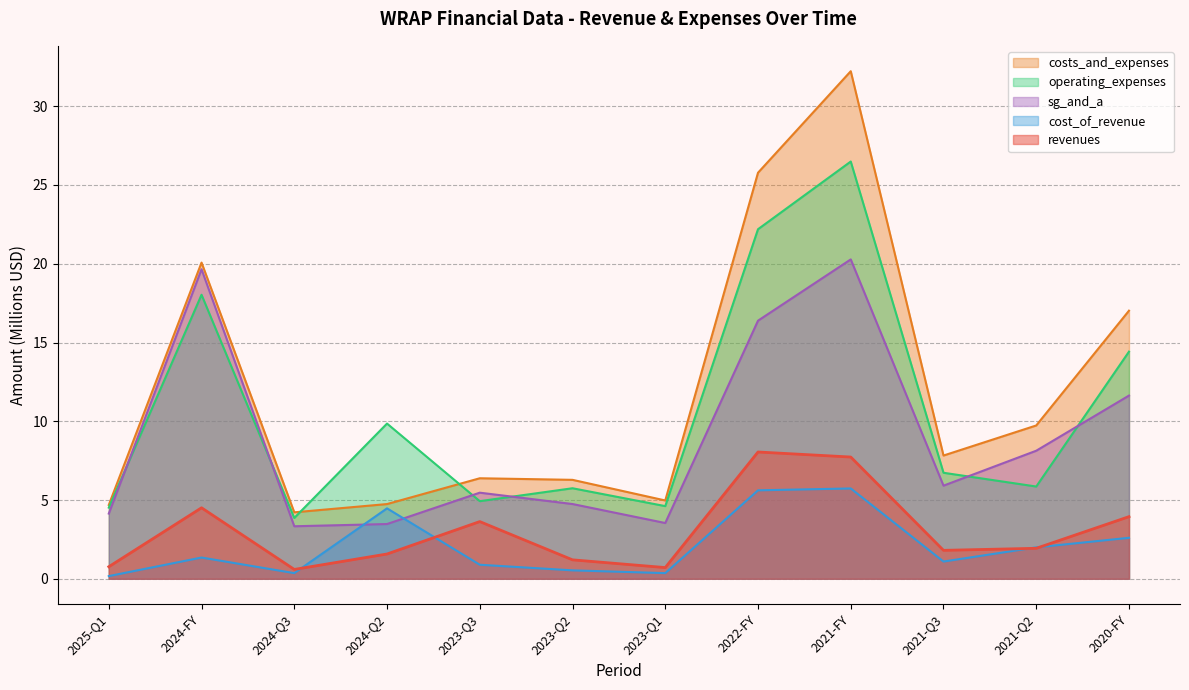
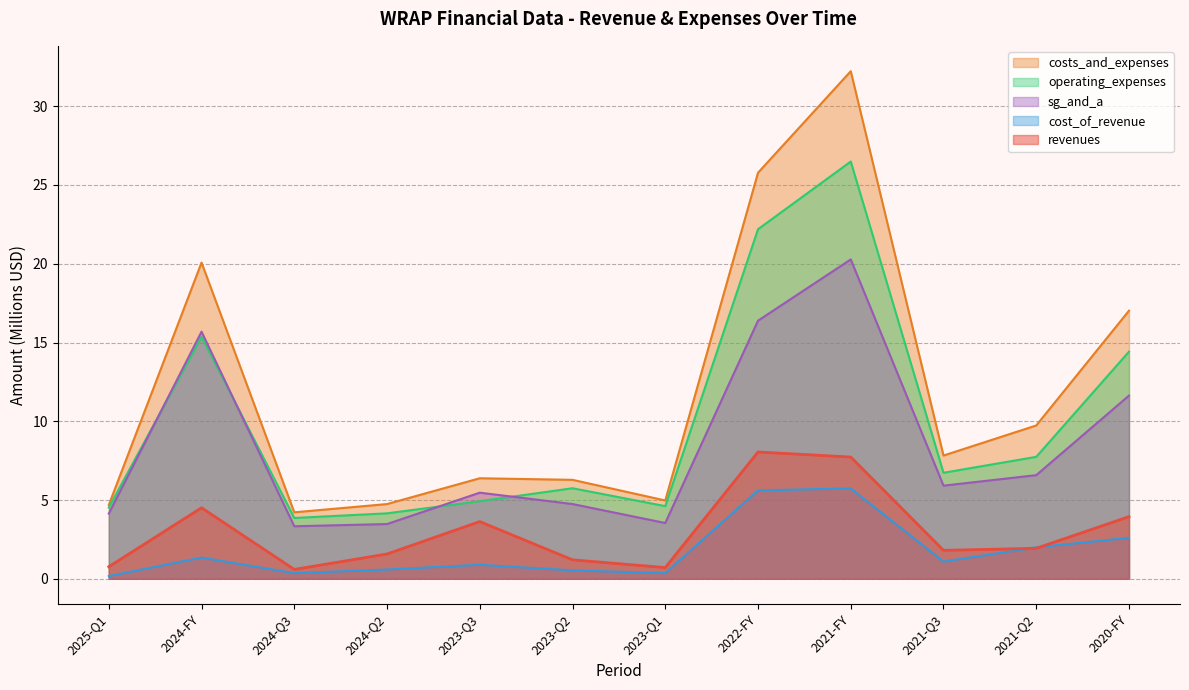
  {
    "operating_expenses": {
      "2025-Q1": 4.5,
-     "2024-FY": 18.0,
+     "2024-FY": 15.4,
      "2024-Q3": 3.9,
-     "2024-Q2": 9.9,
+     "2024-Q2": 4.2,
      "2023-Q3": 4.9,
      "2023-Q2": 5.7,
      "2023-Q1": 4.6,
      "2022-FY": 22.2,
      "2021-FY": 26.5,
      "2021-Q3": 6.7,
-     "2021-Q2": 5.9,
+     "2021-Q2": 7.7,
      "2020-FY": 14.4
    },
    "sg_and_a": {
      "2025-Q1": 4.1,
-     "2024-FY": 19.6,
+     "2024-FY": 15.7,
      "2024-Q3": 3.3,
      "2024-Q2": 3.5,
      "2023-Q3": 5.5,
      "2023-Q2": 4.7,
      "2023-Q1": 3.5,
      "2022-FY": 16.4,
      "2021-FY": 20.3,
      "2021-Q3": 5.9,
-     "2021-Q2": 8.1,
+     "2021-Q2": 6.6,
      "2020-FY": 11.6
    },
    "cost_of_revenue": {
      "2025-Q1": 0.2,
      "2024-FY": 1.3,
      "2024-Q3": 0.4,
-     "2024-Q2": 4.5,
+     "2024-Q2": 0.6,
      "2023-Q3": 0.9,
      "2023-Q2": 0.5,
      "2023-Q1": 0.4,
      "2022-FY": 5.6,
      "2021-FY": 5.7,
      "2021-Q3": 1.1,
      "2020-FY": 2.6
    }
  }
